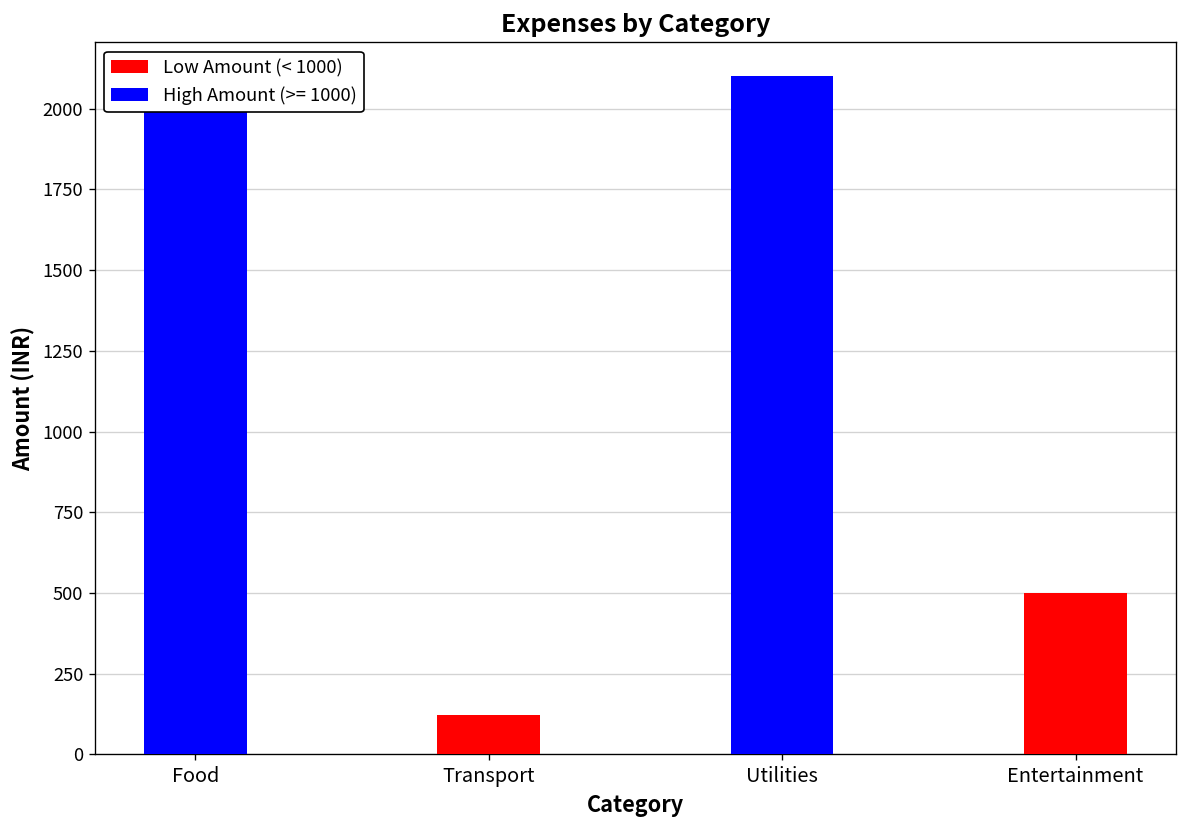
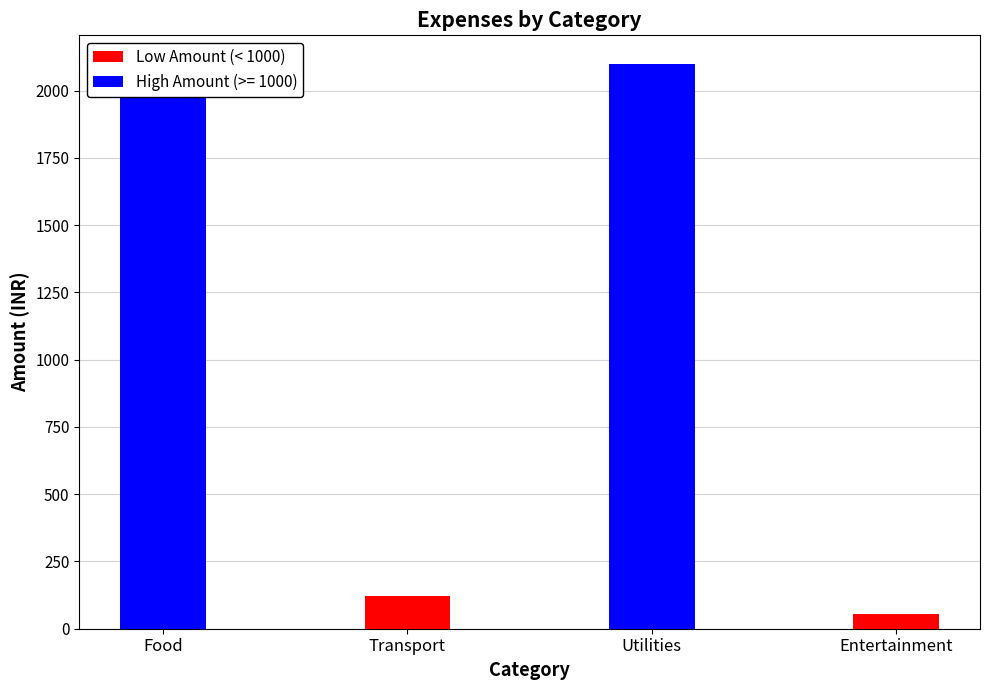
  {
    "Transport": 120,
    "Utilities": 2100,
-   "Entertainment": 500
+   "Entertainment": 60
  }
